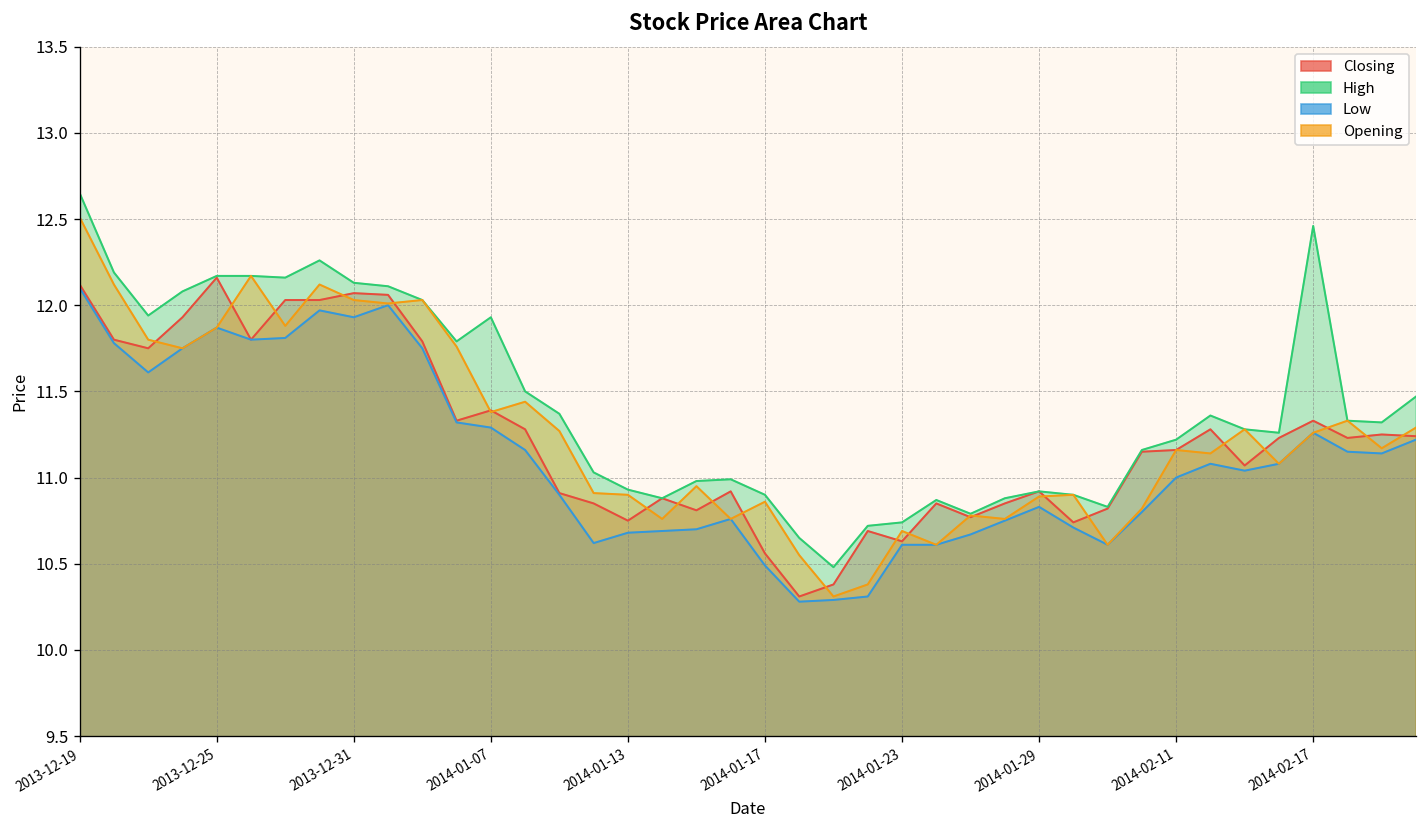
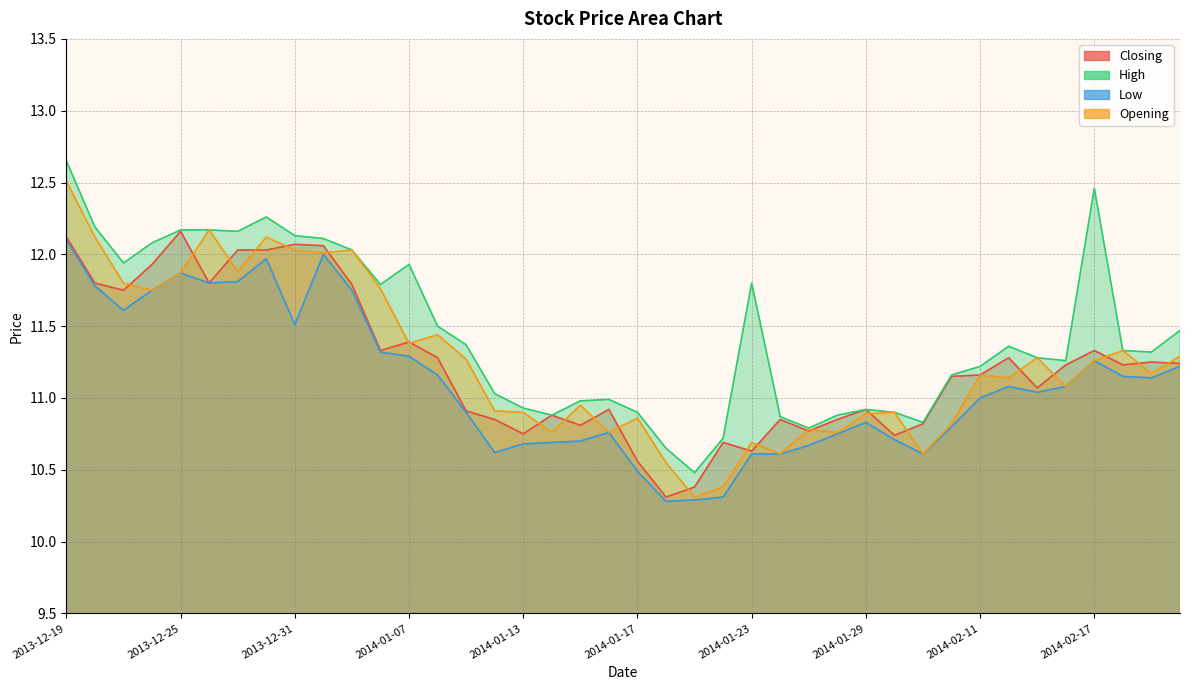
  {
    "High": {
      "2013-12-19": 12.65,
      "2013-12-31": 12.13,
      "2014-01-07": 11.93,
      "2014-01-13": 10.93,
      "2014-01-17": 10.90,
-     "2014-01-23": 10.74,
+     "2014-01-23": 11.80,
      "2014-02-11": 11.22,
      "2014-02-17": 12.46
    },
    "Low": {
      "2013-12-19": 12.10,
-     "2013-12-31": 11.93,
+     "2013-12-31": 11.51,
      "2014-01-07": 11.29,
      "2014-01-13": 10.68,
      "2014-01-17": 10.49,
      "2014-01-23": 10.61,
      "2014-01-29": 10.83,
      "2014-02-11": 11.00
    }
  }
